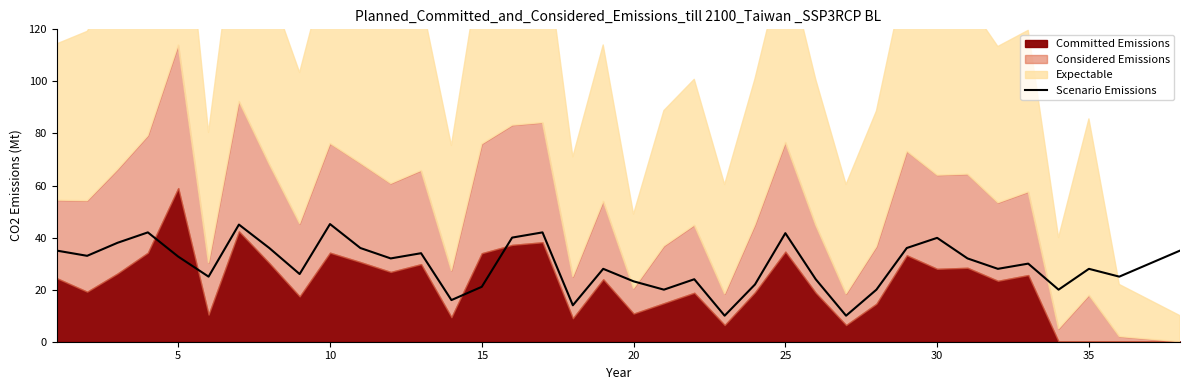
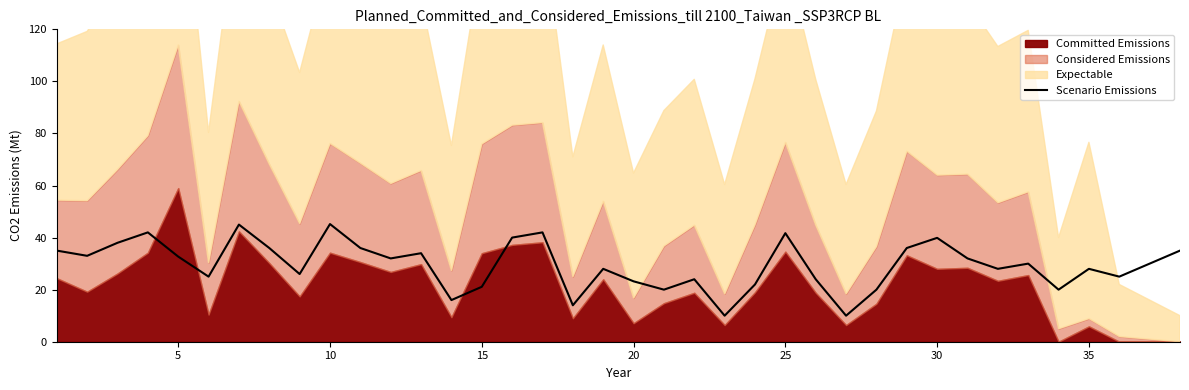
  {
    "Scenario Emissions": {
      "5": 33,
      "10": 45,
      "15": 21,
      "20": 23,
      "25": 42,
      "30": 40,
      "35": 28
    },
    "Committed Emissions": {
      "5": 59,
      "10": 34,
      "15": 34,
-     "20": 11,
+     "20": 7,
      "25": 35,
      "30": 28,
-     "35": 0
+     "35": 6
    },
    "Considered Emissions": {
      "5": 55,
      "10": 42,
      "15": 42,
      "20": 10,
      "25": 42,
      "30": 36,
-     "35": 18
+     "35": 3
    },
    "Expectable": {
-     "20": 29,
+     "20": 48,
      "35": 68
    }
  }
